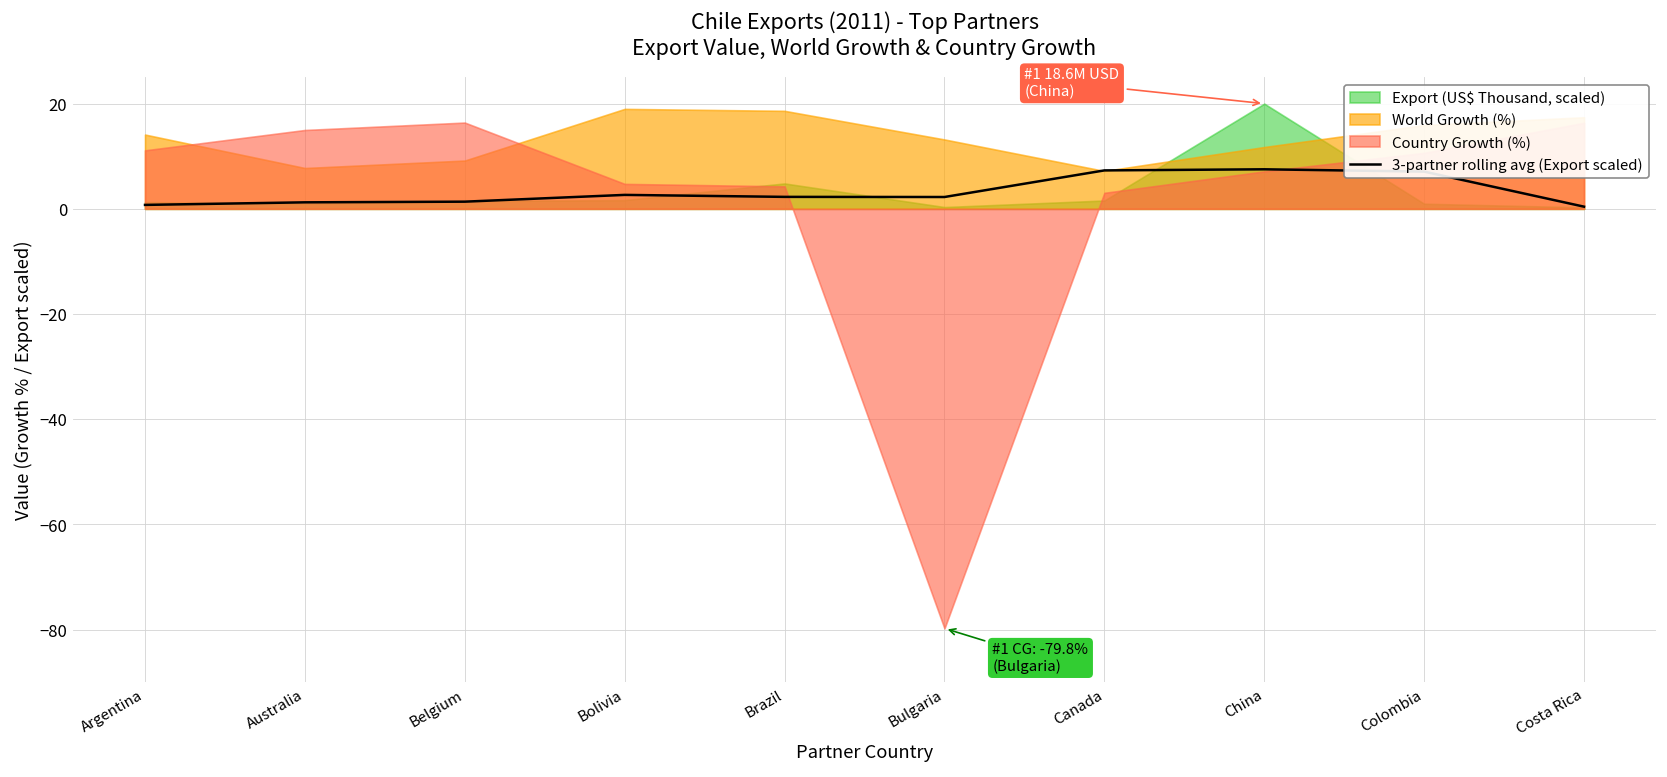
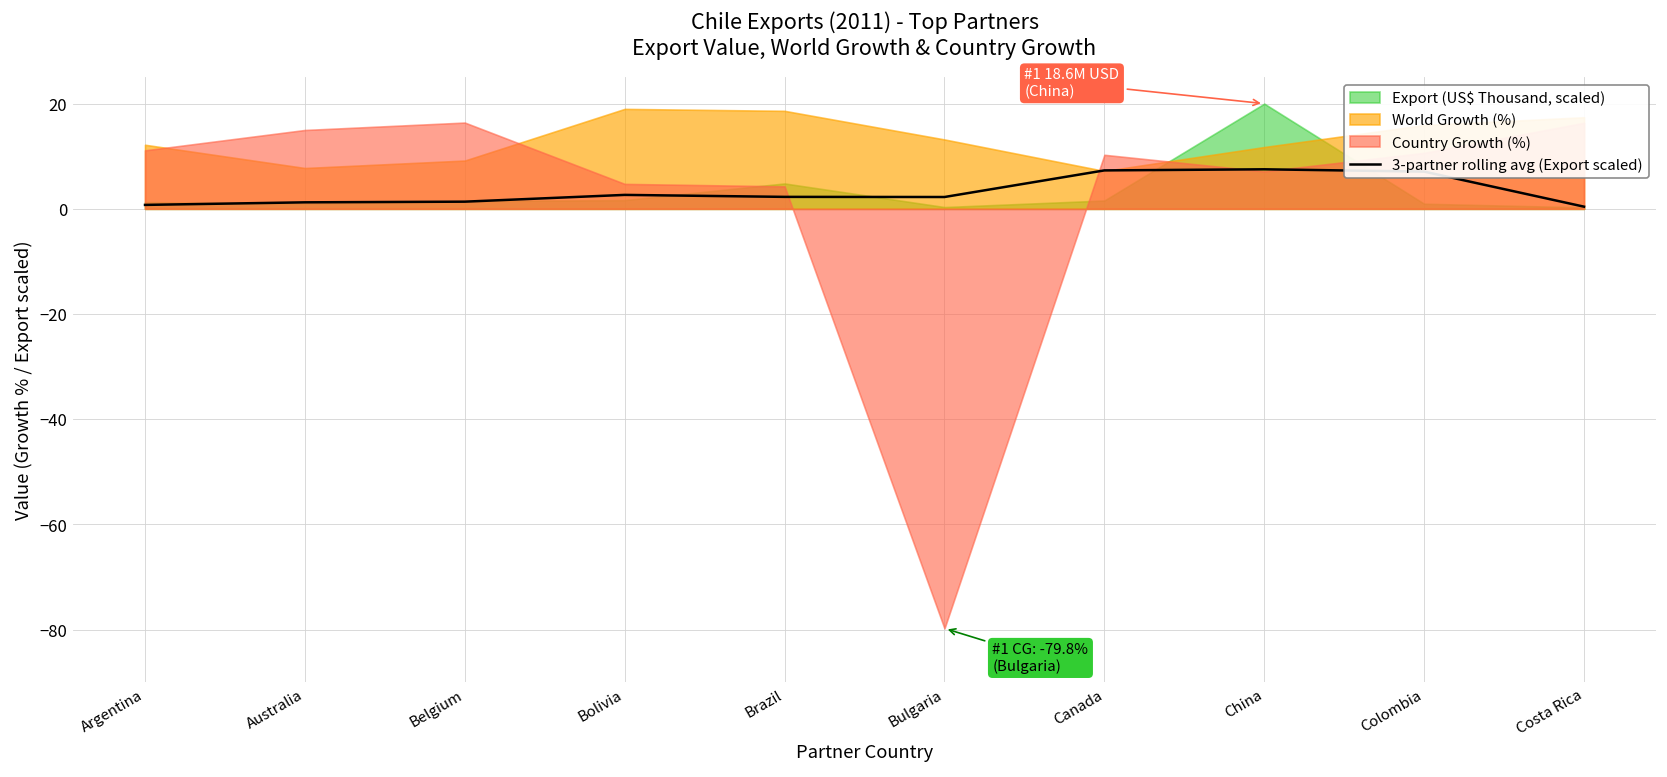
  {
    "3-partner rolling avg (Export scaled)": {
      "Bolivia": 3,
      "Brazil": 2,
      "Bulgaria": 2
    },
    "Export (US$ Thousand, scaled)": {
      "Bolivia": 2,
      "Canada": 2,
      "China": 20,
      "Colombia": 1
    },
    "World Growth (%)": {
-     "Argentina": 14,
+     "Argentina": 12,
      "Australia": 8,
      "Belgium": 9,
      "Bolivia": 19,
      "Brazil": 19,
      "Bulgaria": 13,
      "China": 12
    },
    "Country Growth (%)": {
      "Argentina": 11,
      "Australia": 15,
      "Belgium": 16,
      "Bolivia": 5,
-     "Canada": 3
+     "Canada": 10
    }
  }
